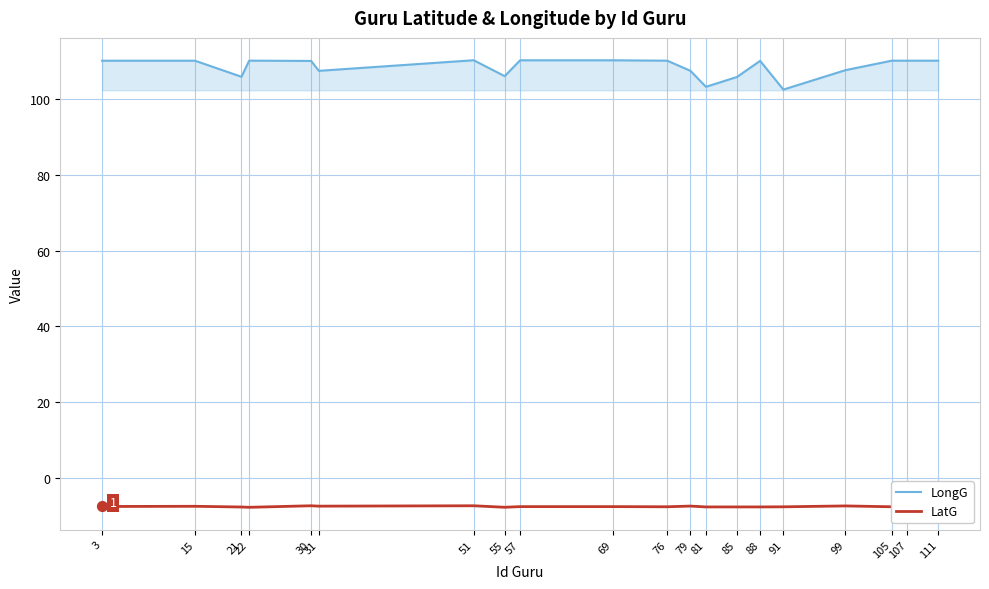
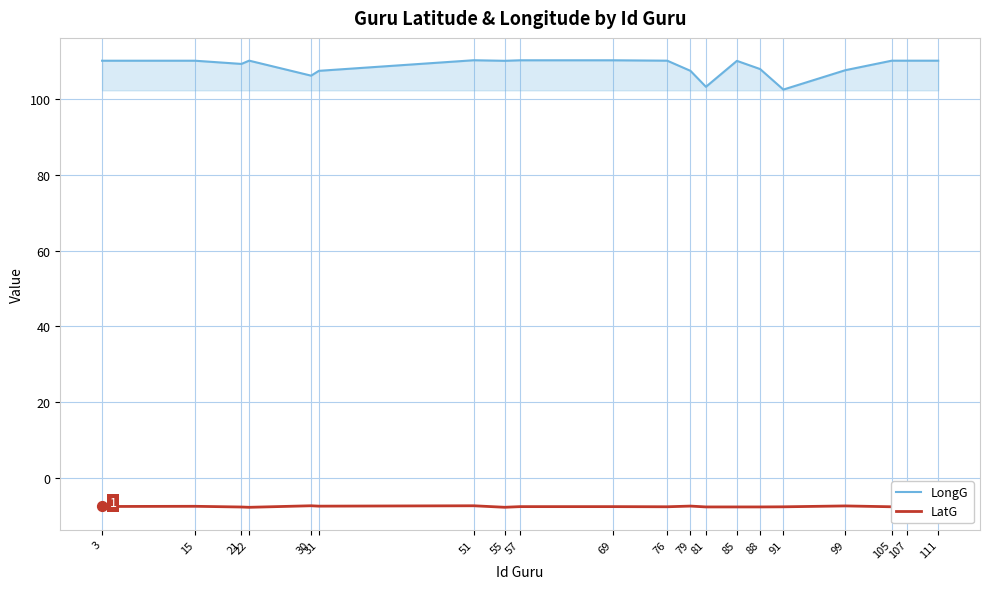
  {
    "LongG": {
      "3": 110,
      "15": 110,
-     "21": 106,
+     "21": 109,
      "22": 110,
-     "30": 110,
+     "30": 106,
      "31": 108,
      "51": 110,
-     "55": 106,
+     "55": 110,
      "57": 110,
      "69": 110,
      "76": 110,
      "79": 108,
      "81": 103,
-     "85": 106,
-     "88": 110,
+     "85": 110,
+     "88": 108,
      "91": 103,
      "99": 108,
      "105": 110,
      "107": 110,
      "111": 110
    }
  }
